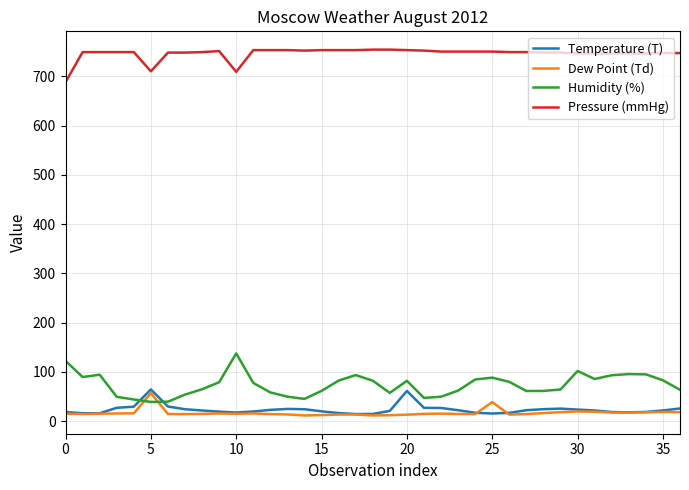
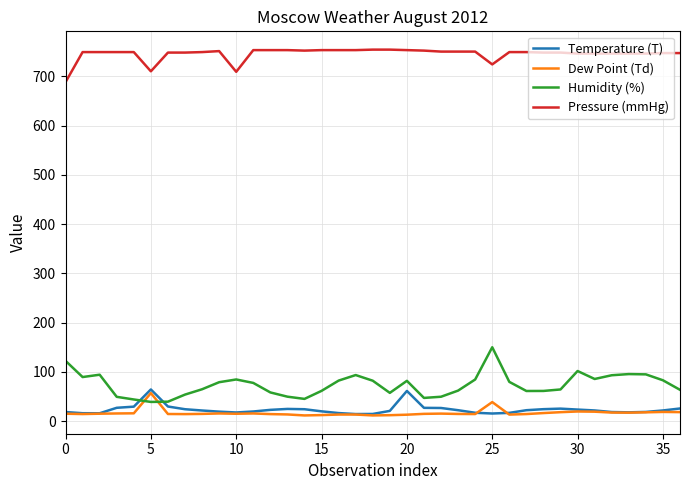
  {
    "Temperature (T)": {
      "5": 60,
      "15": 20,
      "20": 60,
      "25": 20
    },
    "Dew Point (Td)": {
      "5": 60,
      "15": 10,
      "20": 10,
      "25": 40
    },
    "Humidity (%)": {
      "0": 120,
      "5": 40,
-     "10": 140,
+     "10": 80,
      "15": 60,
      "20": 80,
-     "25": 90,
+     "25": 150,
      "30": 100,
      "35": 80
    },
    "Pressure (mmHg)": {
      "0": 690,
      "5": 710,
      "10": 710,
      "15": 750,
      "20": 750,
-     "25": 750
+     "25": 720
    }
  }
